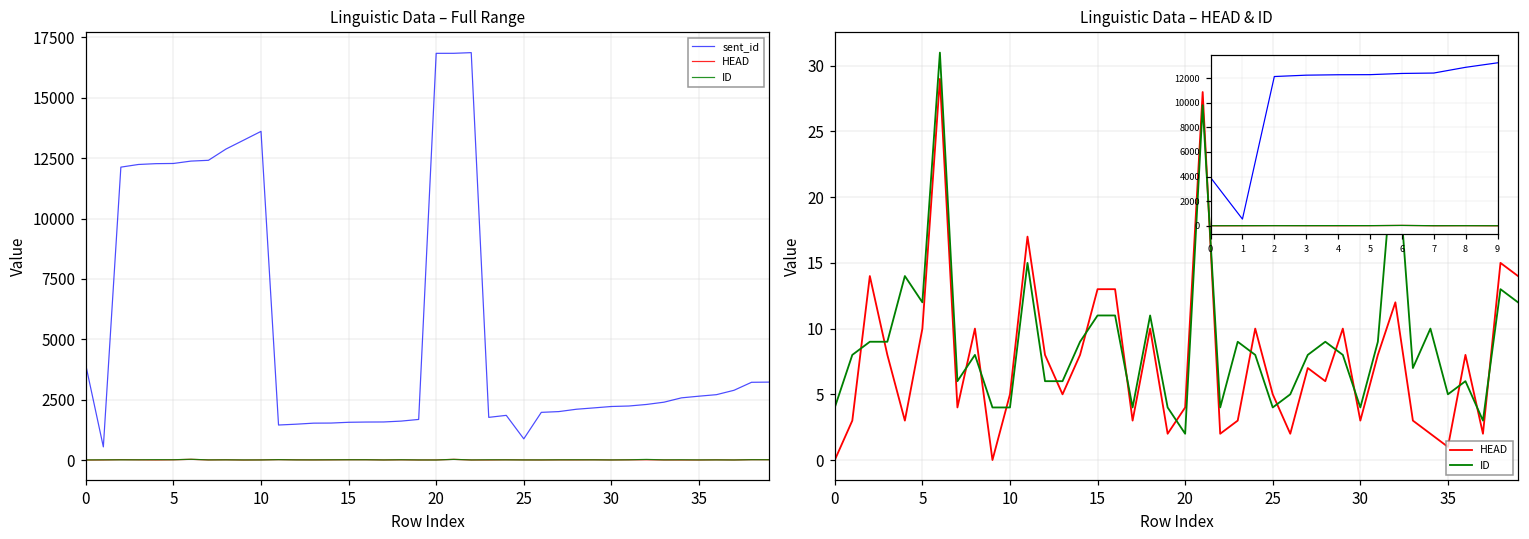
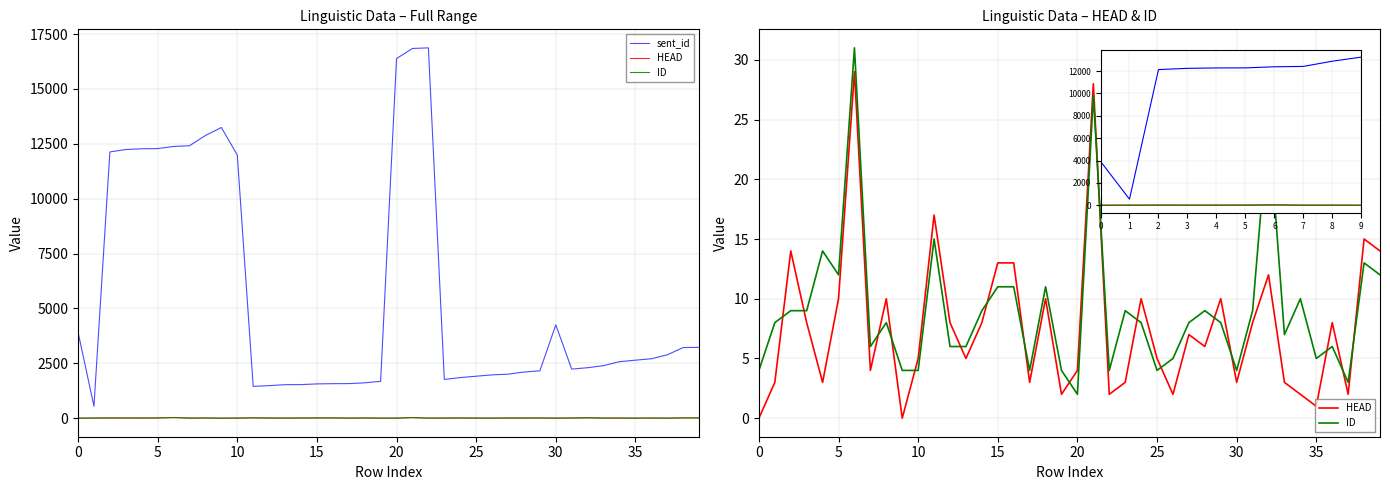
  {
    "Linguistic Data – Full Range": {
      "sent_id": {
        "0": 3900,
        "5": 12300,
-       "10": 13600,
+       "10": 12000,
        "15": 1600,
-       "20": 16800,
-       "25": 900,
-       "30": 2200,
+       "20": 16400,
+       "25": 1900,
+       "30": 4300,
        "35": 2600
      },
      "ID": {
        "0": 0,
        "5": 0,
        "10": 0,
        "15": 0,
        "20": 0,
        "25": 0,
        "30": 0,
        "35": 0
      }
    },
    "Linguistic Data – HEAD & ID": {
      "HEAD": {
        "0": 0.0,
        "5": 10.0,
        "10": 5.0,
        "15": 13.0,
        "20": 4.0,
        "25": 5.0,
        "30": 3.0
      },
      "ID": {
        "0": 4.0,
        "5": 12.0,
        "10": 4.0,
        "15": 11.0,
        "20": 2.0,
        "25": 4.0,
        "30": 4.0,
        "35": 5.0
      }
    }
  }
